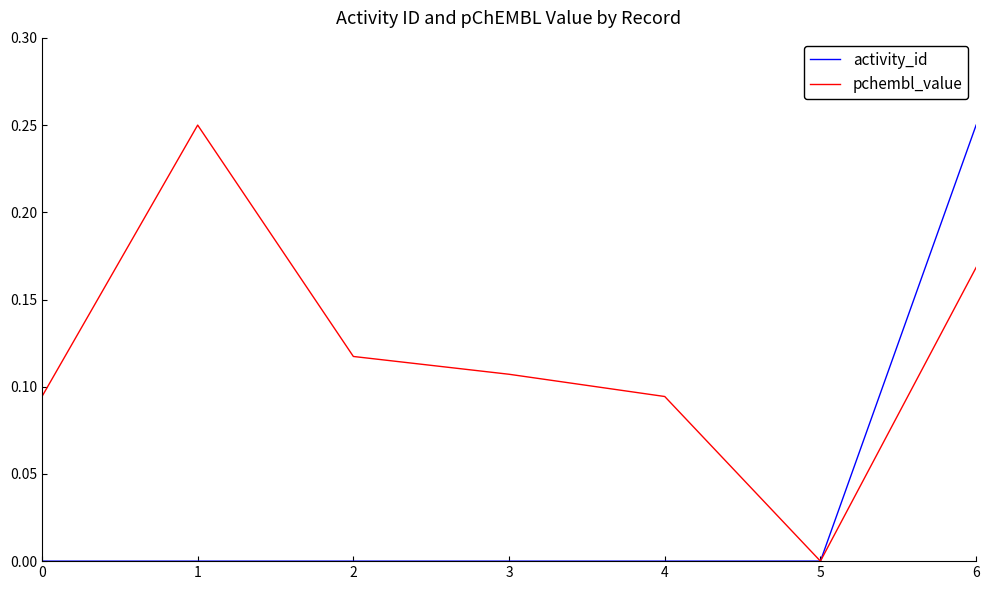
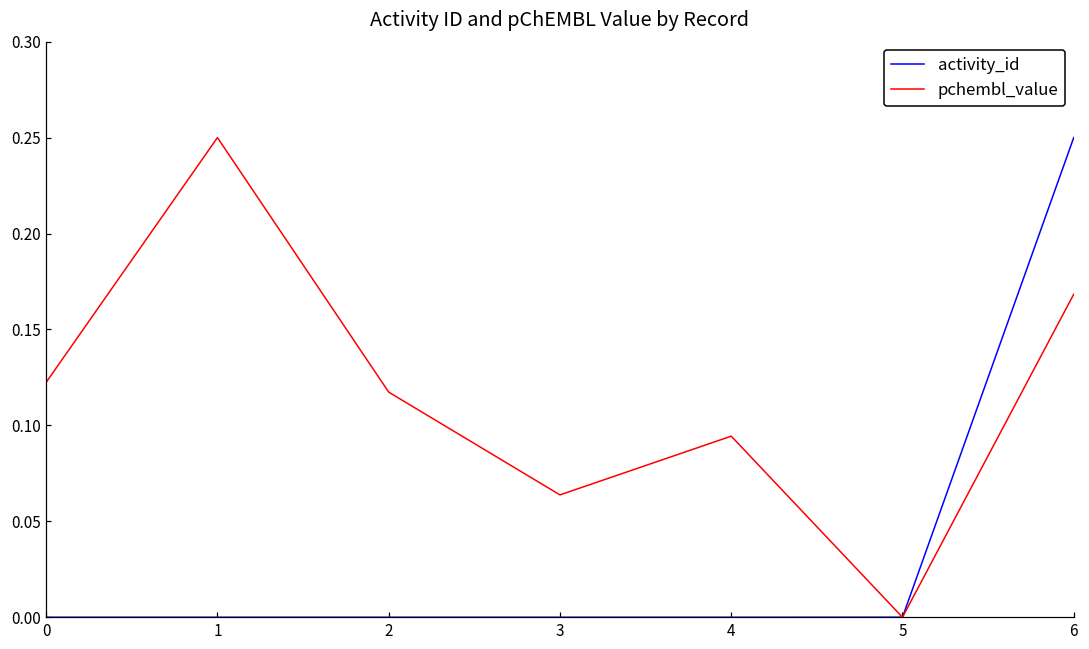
  {
    "activity_id": {
      "0": 0.000,
      "1": 0.000,
      "2": 0.000,
      "3": 0.000,
      "4": 0.000,
      "6": 0.250
    },
    "pchembl_value": {
-     "0": 0.094,
+     "0": 0.122,
      "1": 0.250,
      "2": 0.117,
-     "3": 0.107,
+     "3": 0.064,
      "4": 0.094,
      "6": 0.168
    }
  }
